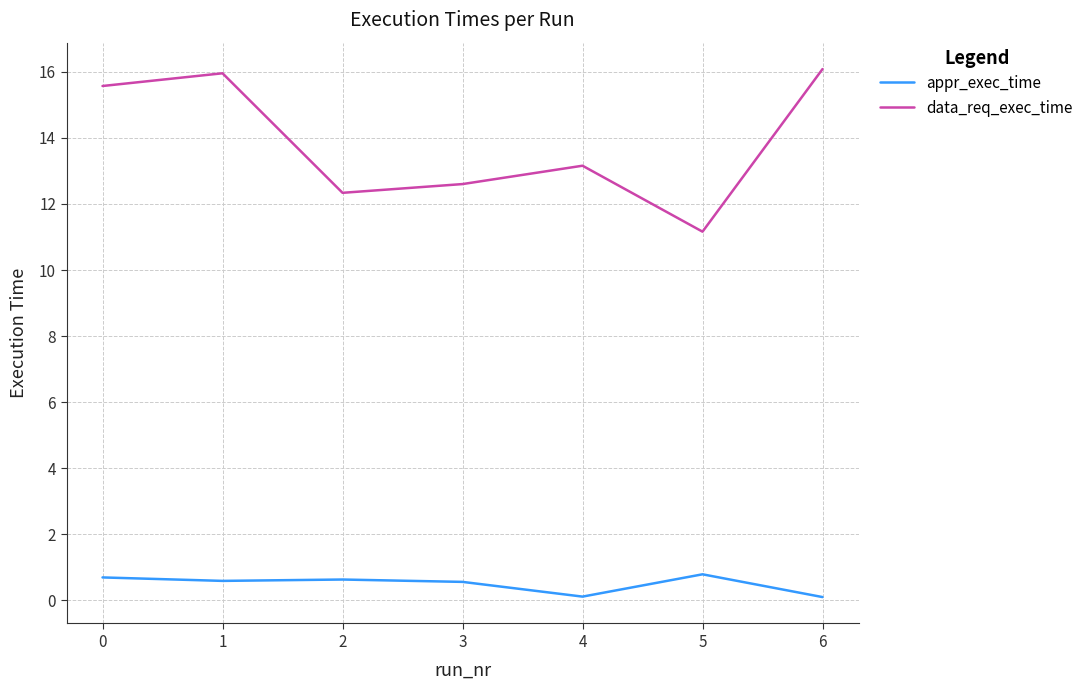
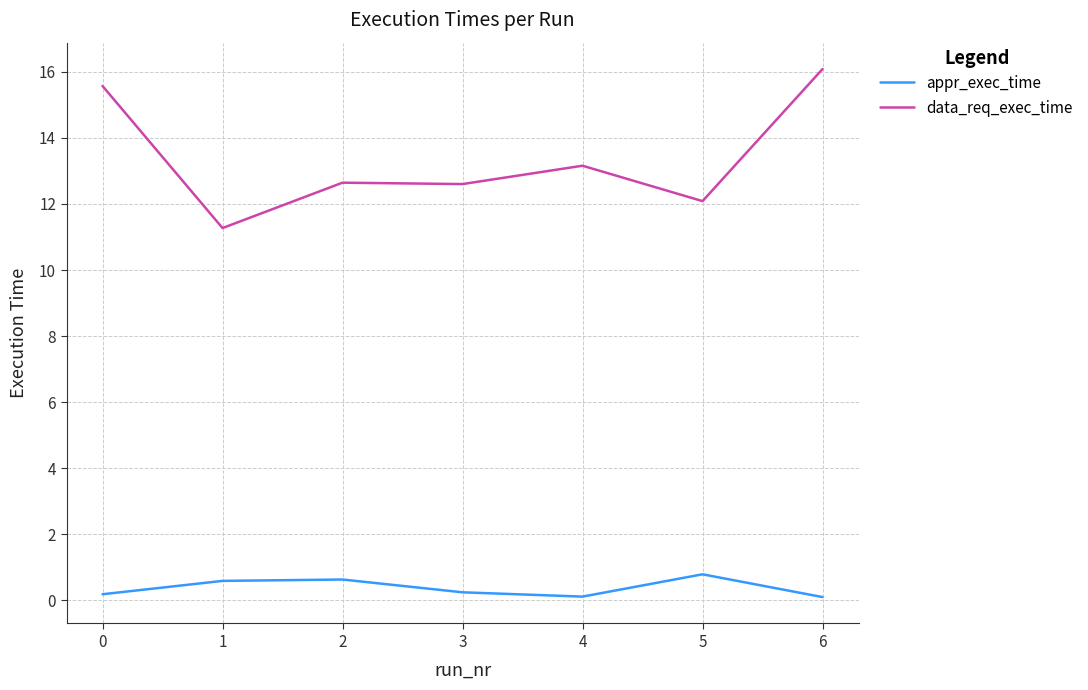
  {
    "appr_exec_time": {
-     "0": 0.7,
+     "0": 0.2,
      "1": 0.6,
      "2": 0.6,
-     "3": 0.6,
+     "3": 0.2,
      "4": 0.1,
      "5": 0.8,
      "6": 0.1
    },
    "data_req_exec_time": {
      "0": 15.6,
-     "1": 16.0,
-     "2": 12.3,
+     "1": 11.3,
+     "2": 12.6,
      "3": 12.6,
      "4": 13.2,
-     "5": 11.2,
+     "5": 12.1,
      "6": 16.1
    }
  }
